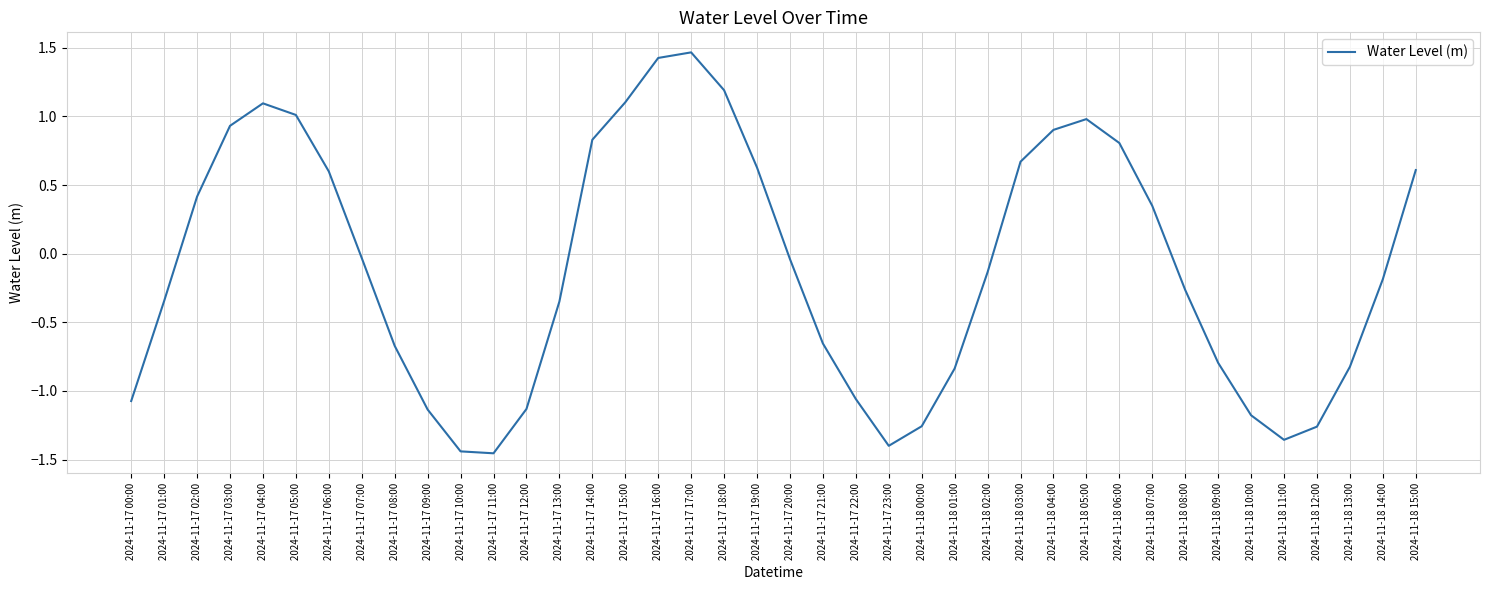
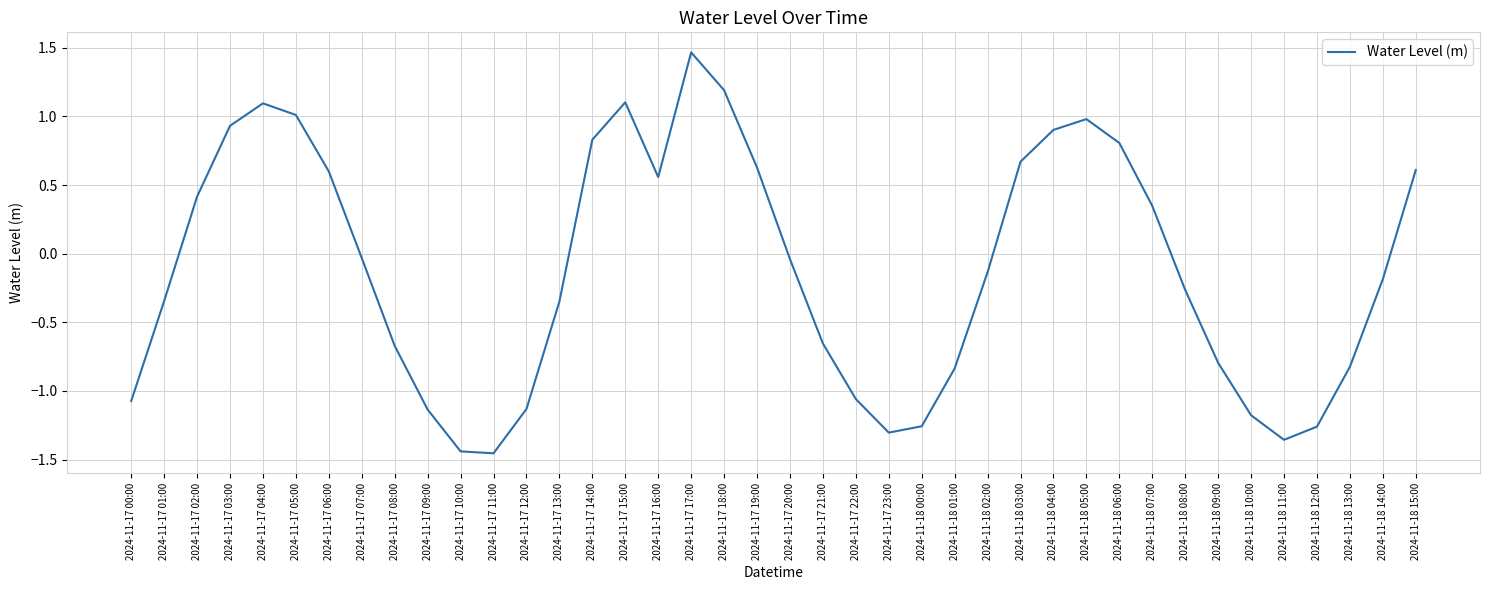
  {
    "2024-11-17 00:00": -1.07,
    "2024-11-17 01:00": -0.34,
    "2024-11-17 02:00": 0.42,
    "2024-11-17 03:00": 0.93,
    "2024-11-17 04:00": 1.09,
    "2024-11-17 05:00": 1.01,
    "2024-11-17 06:00": 0.60,
    "2024-11-17 07:00": -0.03,
    "2024-11-17 08:00": -0.67,
    "2024-11-17 09:00": -1.14,
    "2024-11-17 10:00": -1.44,
    "2024-11-17 11:00": -1.45,
    "2024-11-17 12:00": -1.13,
    "2024-11-17 13:00": -0.35,
    "2024-11-17 14:00": 0.83,
    "2024-11-17 15:00": 1.10,
-   "2024-11-17 16:00": 1.43,
+   "2024-11-17 16:00": 0.56,
    "2024-11-17 17:00": 1.47,
    "2024-11-17 18:00": 1.19,
    "2024-11-17 19:00": 0.63,
    "2024-11-17 20:00": -0.04,
    "2024-11-17 21:00": -0.65,
    "2024-11-17 22:00": -1.06,
-   "2024-11-17 23:00": -1.40,
+   "2024-11-17 23:00": -1.30,
    "2024-11-18 00:00": -1.26,
    "2024-11-18 01:00": -0.84,
    "2024-11-18 02:00": -0.13,
    "2024-11-18 03:00": 0.67,
    "2024-11-18 04:00": 0.90,
    "2024-11-18 05:00": 0.98,
    "2024-11-18 06:00": 0.81,
    "2024-11-18 07:00": 0.35,
    "2024-11-18 08:00": -0.26,
    "2024-11-18 09:00": -0.80,
    "2024-11-18 10:00": -1.18,
    "2024-11-18 11:00": -1.36,
    "2024-11-18 12:00": -1.26,
    "2024-11-18 13:00": -0.82,
    "2024-11-18 14:00": -0.19,
    "2024-11-18 15:00": 0.61
  }
